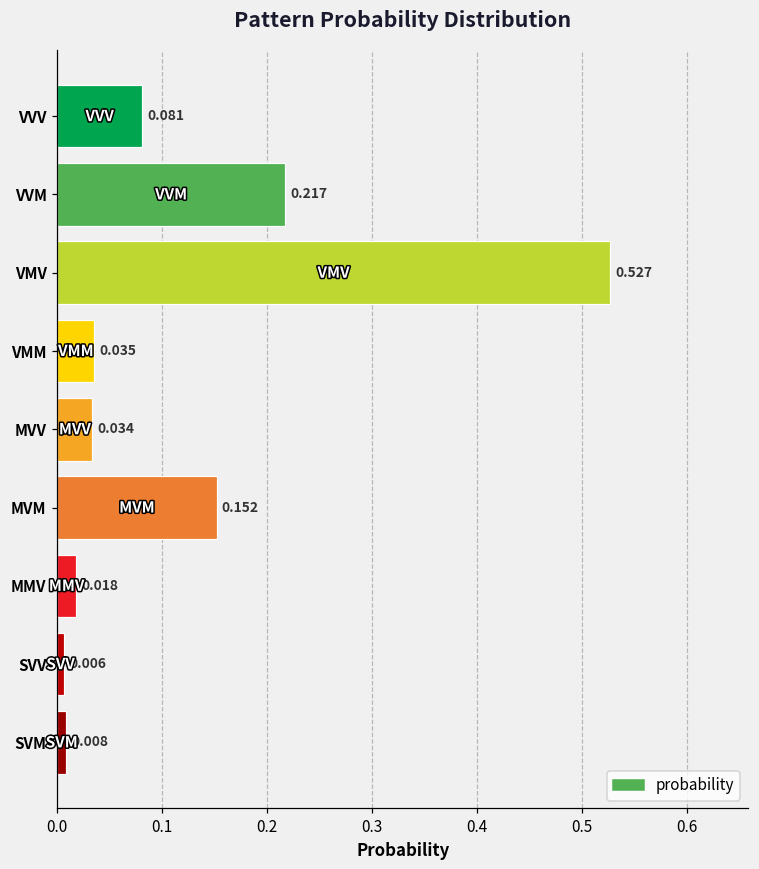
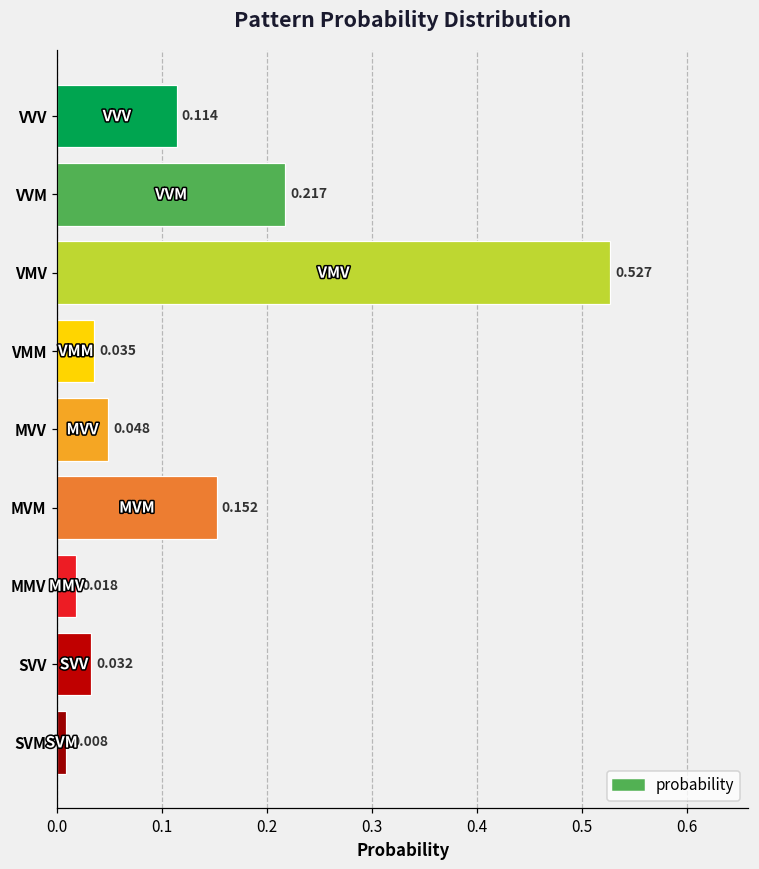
  {
-   "VVV": 0.081,
+   "VVV": 0.114,
    "VVM": 0.217,
    "VMV": 0.527,
    "VMM": 0.035,
-   "MVV": 0.034,
+   "MVV": 0.048,
    "MVM": 0.152,
    "MMV": 0.018,
-   "SVV": 0.006
+   "SVV": 0.032
  }
